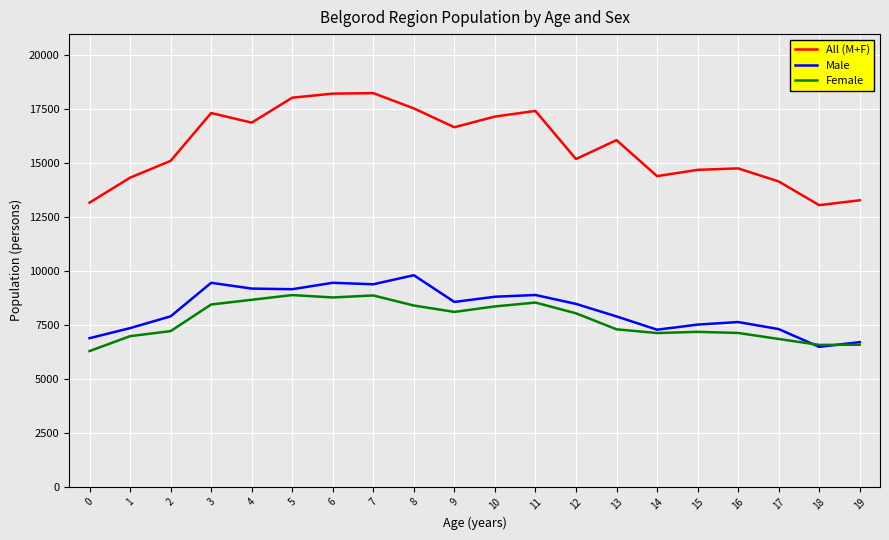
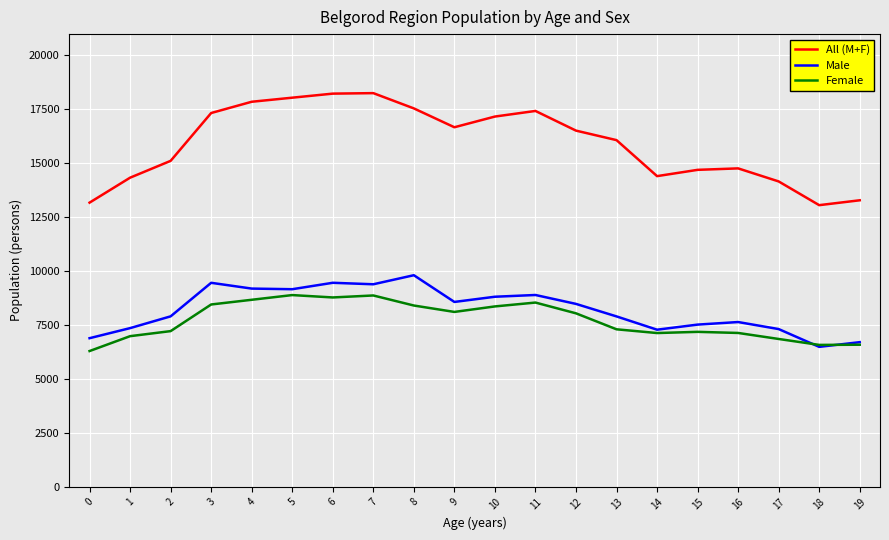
  {
    "All (M+F)": {
      "0": 13200,
      "1": 14300,
      "2": 15100,
      "3": 17300,
-     "4": 16900,
+     "4": 17800,
      "5": 18000,
      "6": 18200,
      "7": 18200,
      "8": 17500,
      "9": 16700,
      "10": 17200,
      "11": 17400,
-     "12": 15200,
+     "12": 16500,
      "13": 16100,
      "14": 14400,
      "15": 14700,
      "16": 14800,
      "17": 14100,
      "18": 13000,
      "19": 13300
    },
    "Male": {
      "0": 6900,
      "1": 7300,
      "2": 7900,
      "3": 9400,
      "4": 9200,
      "5": 9200,
      "6": 9500,
      "7": 9400,
      "8": 9800,
      "9": 8600,
      "10": 8800,
      "11": 8900,
      "12": 8500,
      "13": 7900,
      "14": 7300,
      "15": 7500,
      "16": 7600,
      "17": 7300
    },
    "Female": {
      "0": 6300,
      "1": 7000,
      "2": 7200,
      "3": 8400,
      "4": 8700,
      "5": 8900,
      "6": 8800,
      "7": 8900,
      "8": 8400,
      "9": 8100,
      "10": 8400,
      "11": 8500,
      "12": 8000,
      "13": 7300,
      "14": 7100,
      "15": 7200,
      "16": 7100,
      "17": 6800
    }
  }
